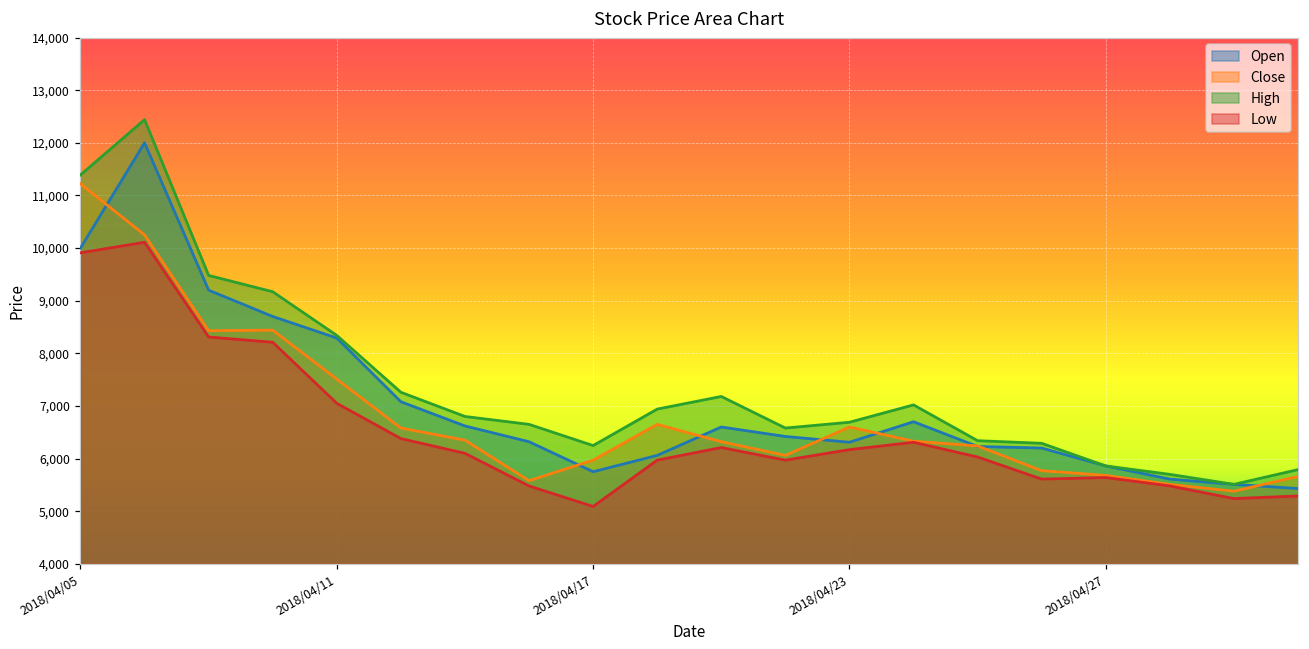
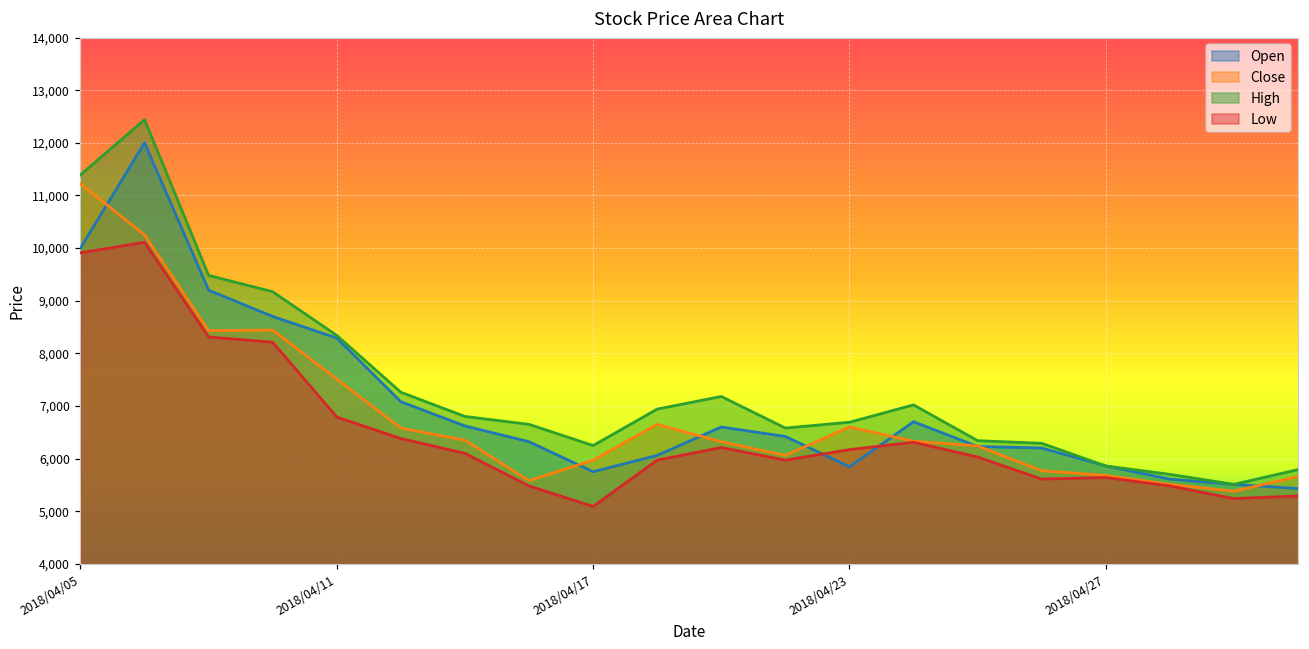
  {
    "Open": {
      "2018/04/05": "10,000",
      "2018/04/17": "5,800",
-     "2018/04/23": "6,300"
+     "2018/04/23": "5,800"
    },
    "Close": {
      "2018/04/05": "11,200",
      "2018/04/11": "7,500",
      "2018/04/17": "6,000",
      "2018/04/23": "6,600"
    },
    "High": {
      "2018/04/05": "11,400",
      "2018/04/17": "6,200",
      "2018/04/23": "6,700"
    },
    "Low": {
      "2018/04/05": "9,900",
-     "2018/04/11": "7,100",
+     "2018/04/11": "6,800",
      "2018/04/17": "5,100",
      "2018/04/23": "6,200"
    }
  }
